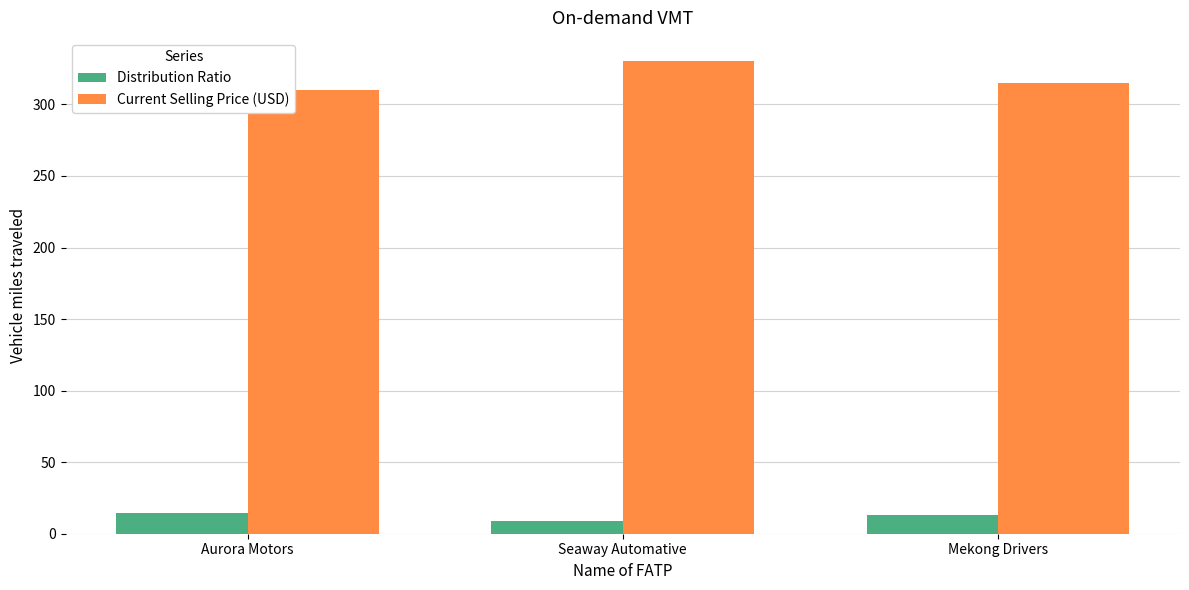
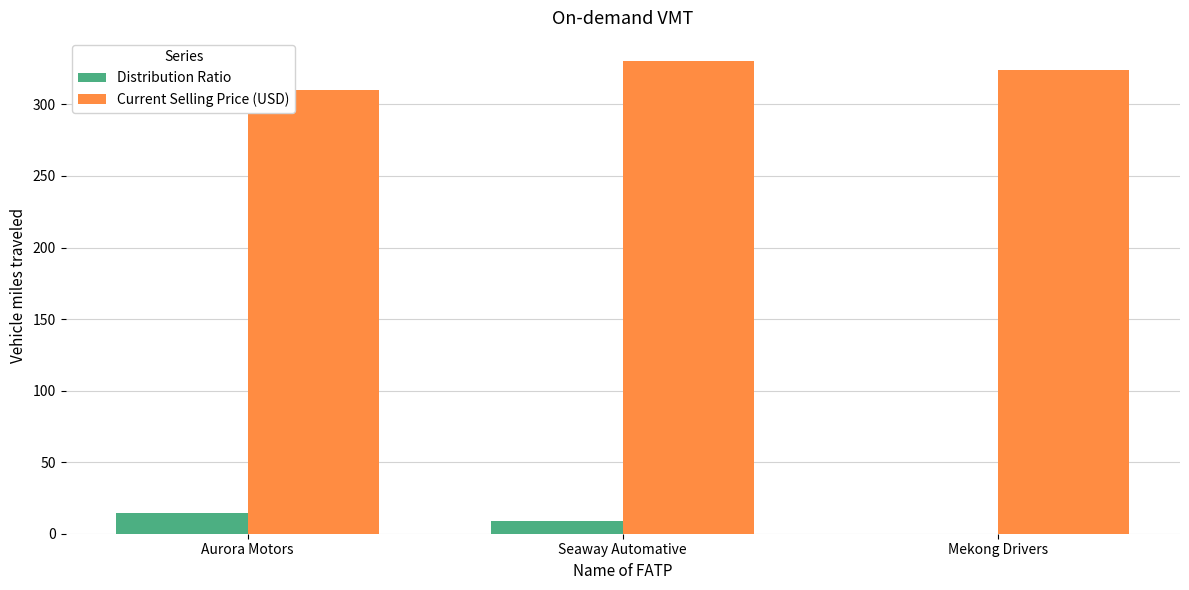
  {
    "Distribution Ratio": {
      "Aurora Motors": 14,
      "Seaway Automative": 9,
-     "Mekong Drivers": 13
+     "Mekong Drivers": 0
    },
    "Current Selling Price (USD)": {
      "Aurora Motors": 310,
      "Seaway Automative": 330,
-     "Mekong Drivers": 315
+     "Mekong Drivers": 324
    }
  }
